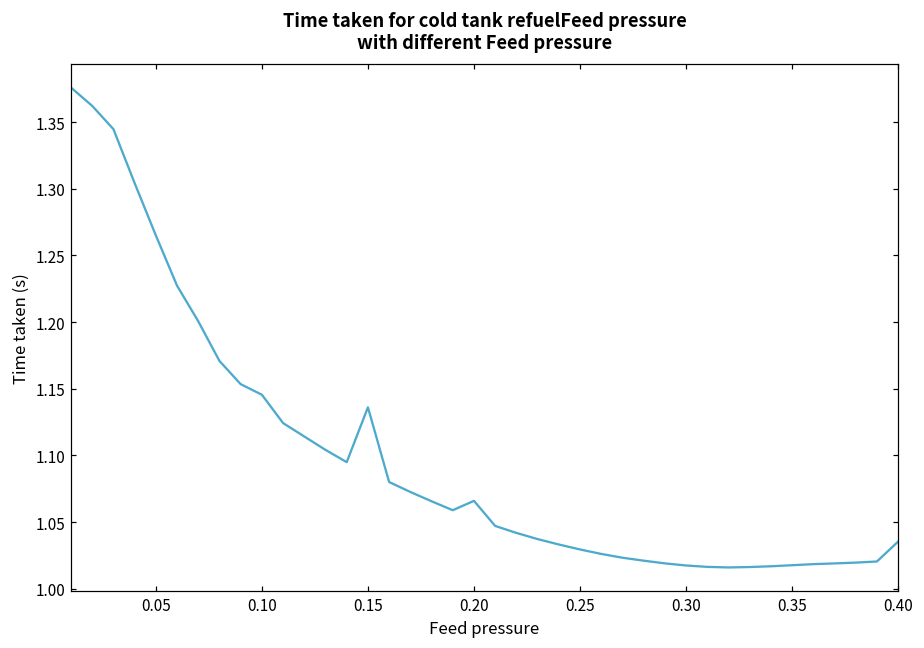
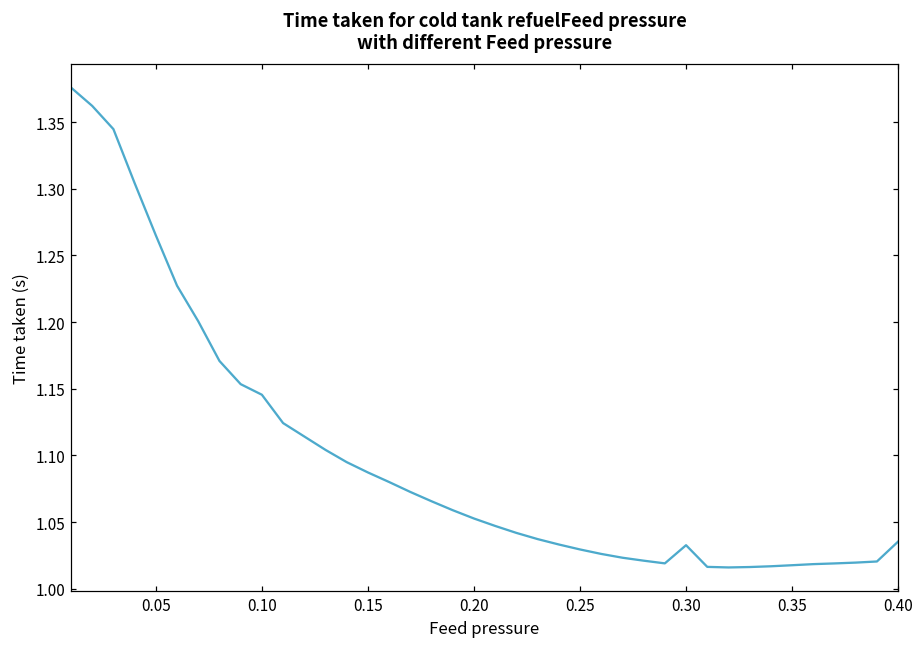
  {
    "0.05": 1.265,
    "0.10": 1.146,
-   "0.15": 1.136,
-   "0.20": 1.066,
+   "0.15": 1.087,
+   "0.20": 1.053,
    "0.25": 1.030,
-   "0.30": 1.018,
+   "0.30": 1.033,
    "0.35": 1.018,
    "0.40": 1.035
  }
